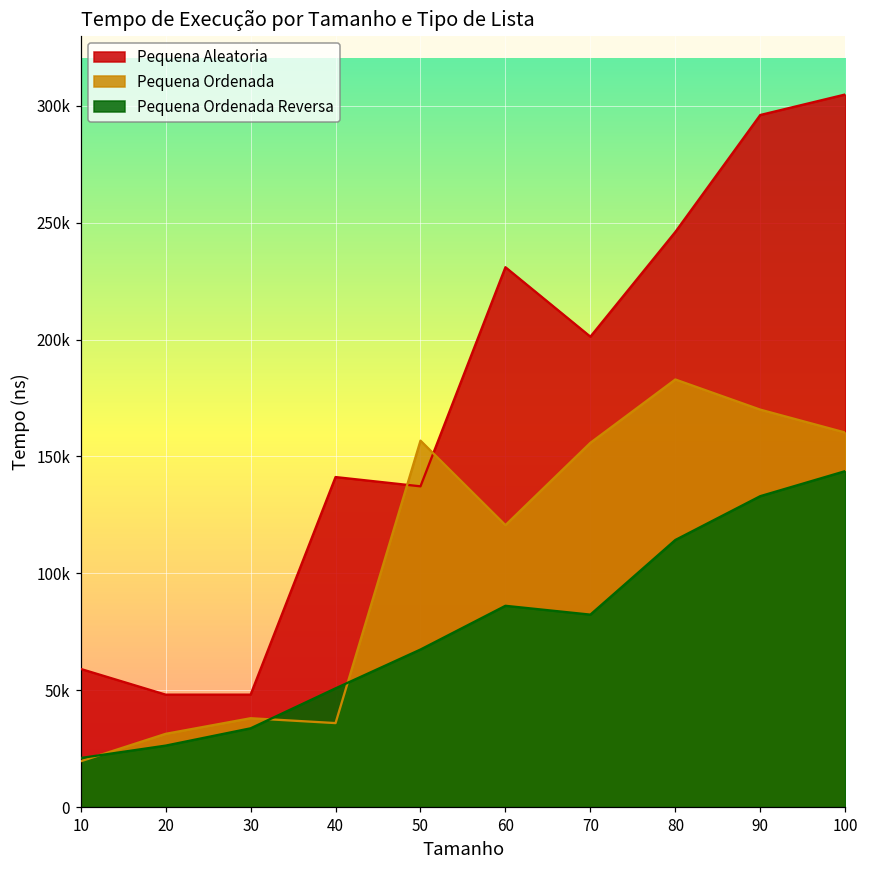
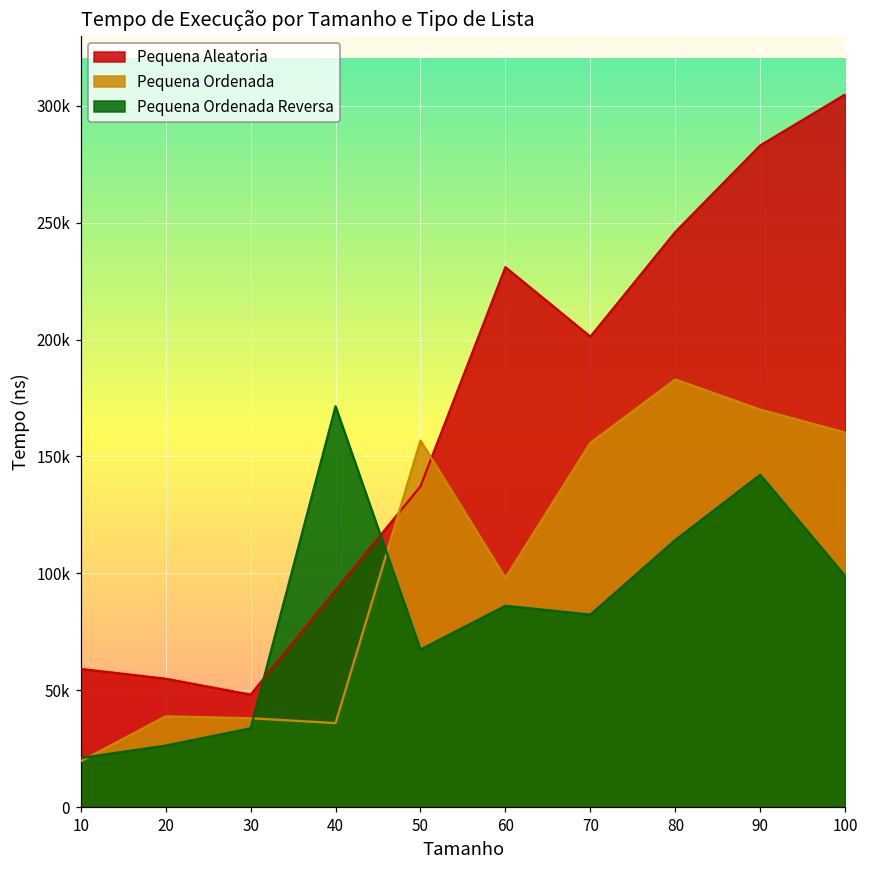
  {
    "Pequena Aleatoria": {
      "10": 59000,
-     "20": 48000,
+     "20": 55000,
      "30": 48000,
-     "40": 141000,
+     "40": 93000,
      "50": 137000,
      "60": 231000,
      "70": 201000,
      "80": 246000,
-     "90": 296000,
+     "90": 283000,
      "100": 305000
    },
    "Pequena Ordenada": {
      "10": 20000,
-     "20": 31000,
+     "20": 39000,
      "30": 38000,
      "40": 36000,
      "50": 157000,
-     "60": 121000,
+     "60": 98000,
      "70": 156000,
      "80": 183000,
      "90": 170000,
      "100": 160000
    },
    "Pequena Ordenada Reversa": {
      "10": 21000,
      "20": 26000,
      "30": 34000,
-     "40": 51000,
+     "40": 171000,
      "50": 67000,
      "60": 86000,
      "70": 82000,
      "80": 114000,
-     "90": 133000,
-     "100": 144000
+     "90": 142000,
+     "100": 99000
    }
  }
